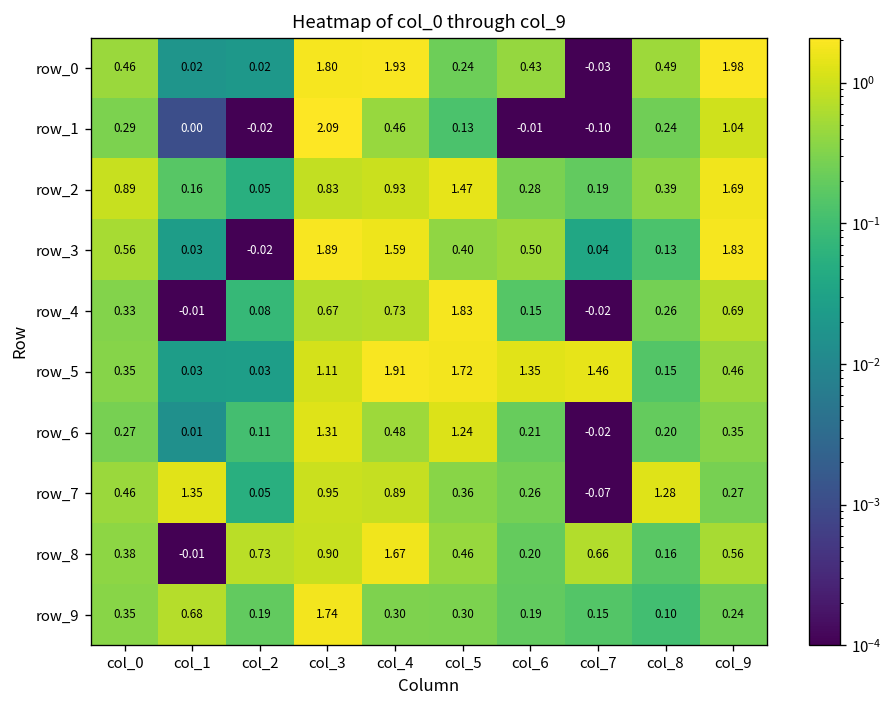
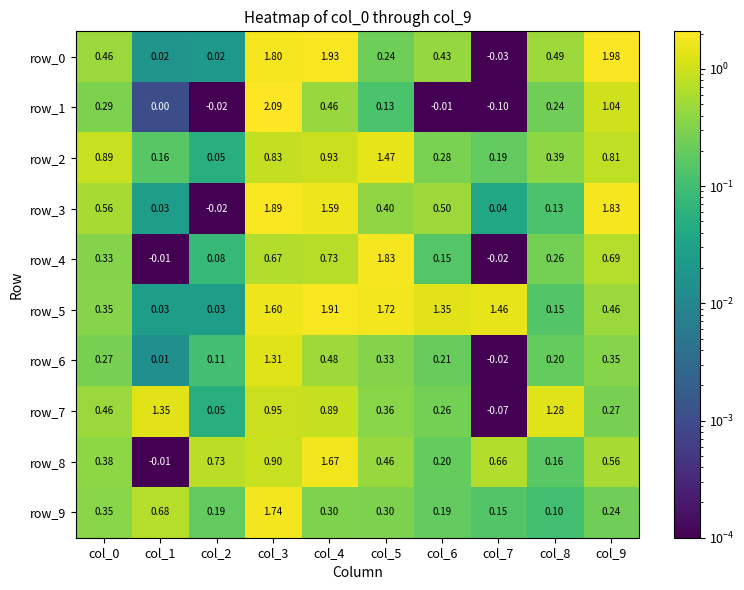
  {
    "row_0": {
      "col_0": 0.46,
      "col_1": 0.02,
      "col_2": 0.02,
      "col_3": 1.80,
      "col_4": 1.93,
      "col_5": 0.24,
      "col_6": 0.43,
      "col_7": -0.03,
      "col_8": 0.49,
      "col_9": 1.98
    },
    "row_1": {
      "col_0": 0.29,
      "col_1": 0.00,
      "col_2": -0.02,
      "col_3": 2.09,
      "col_4": 0.46,
      "col_5": 0.13,
      "col_6": -0.01,
      "col_7": -0.10,
      "col_8": 0.24,
      "col_9": 1.04
    },
    "row_2": {
      "col_0": 0.89,
      "col_1": 0.16,
      "col_2": 0.05,
      "col_3": 0.83,
      "col_4": 0.93,
      "col_5": 1.47,
      "col_6": 0.28,
      "col_7": 0.19,
      "col_8": 0.39,
-     "col_9": 1.69
+     "col_9": 0.81
    },
    "row_3": {
      "col_0": 0.56,
      "col_1": 0.03,
      "col_2": -0.02,
      "col_3": 1.89,
      "col_4": 1.59,
      "col_5": 0.40,
      "col_6": 0.50,
      "col_7": 0.04,
      "col_8": 0.13,
      "col_9": 1.83
    },
    "row_4": {
      "col_0": 0.33,
      "col_1": -0.01,
      "col_2": 0.08,
      "col_3": 0.67,
      "col_4": 0.73,
      "col_5": 1.83,
      "col_6": 0.15,
      "col_7": -0.02,
      "col_8": 0.26,
      "col_9": 0.69
    },
    "row_5": {
      "col_0": 0.35,
      "col_1": 0.03,
      "col_2": 0.03,
-     "col_3": 1.11,
+     "col_3": 1.60,
      "col_4": 1.91,
      "col_5": 1.72,
      "col_6": 1.35,
      "col_7": 1.46,
      "col_8": 0.15,
      "col_9": 0.46
    },
    "row_6": {
      "col_0": 0.27,
      "col_1": 0.01,
      "col_2": 0.11,
      "col_3": 1.31,
      "col_4": 0.48,
-     "col_5": 1.24,
+     "col_5": 0.33,
      "col_6": 0.21,
      "col_7": -0.02,
      "col_8": 0.20,
      "col_9": 0.35
    },
    "row_7": {
      "col_0": 0.46,
      "col_1": 1.35,
      "col_2": 0.05,
      "col_3": 0.95,
      "col_4": 0.89,
      "col_5": 0.36,
      "col_6": 0.26,
      "col_7": -0.07,
      "col_8": 1.28,
      "col_9": 0.27
    },
    "row_8": {
      "col_0": 0.38,
      "col_1": -0.01,
      "col_2": 0.73,
      "col_3": 0.90,
      "col_4": 1.67,
      "col_5": 0.46,
      "col_6": 0.20,
      "col_7": 0.66,
      "col_8": 0.16,
      "col_9": 0.56
    },
    "row_9": {
      "col_0": 0.35,
      "col_1": 0.68,
      "col_2": 0.19,
      "col_3": 1.74,
      "col_4": 0.30,
      "col_5": 0.30,
      "col_6": 0.19,
      "col_7": 0.15,
      "col_8": 0.10,
      "col_9": 0.24
    }
  }
